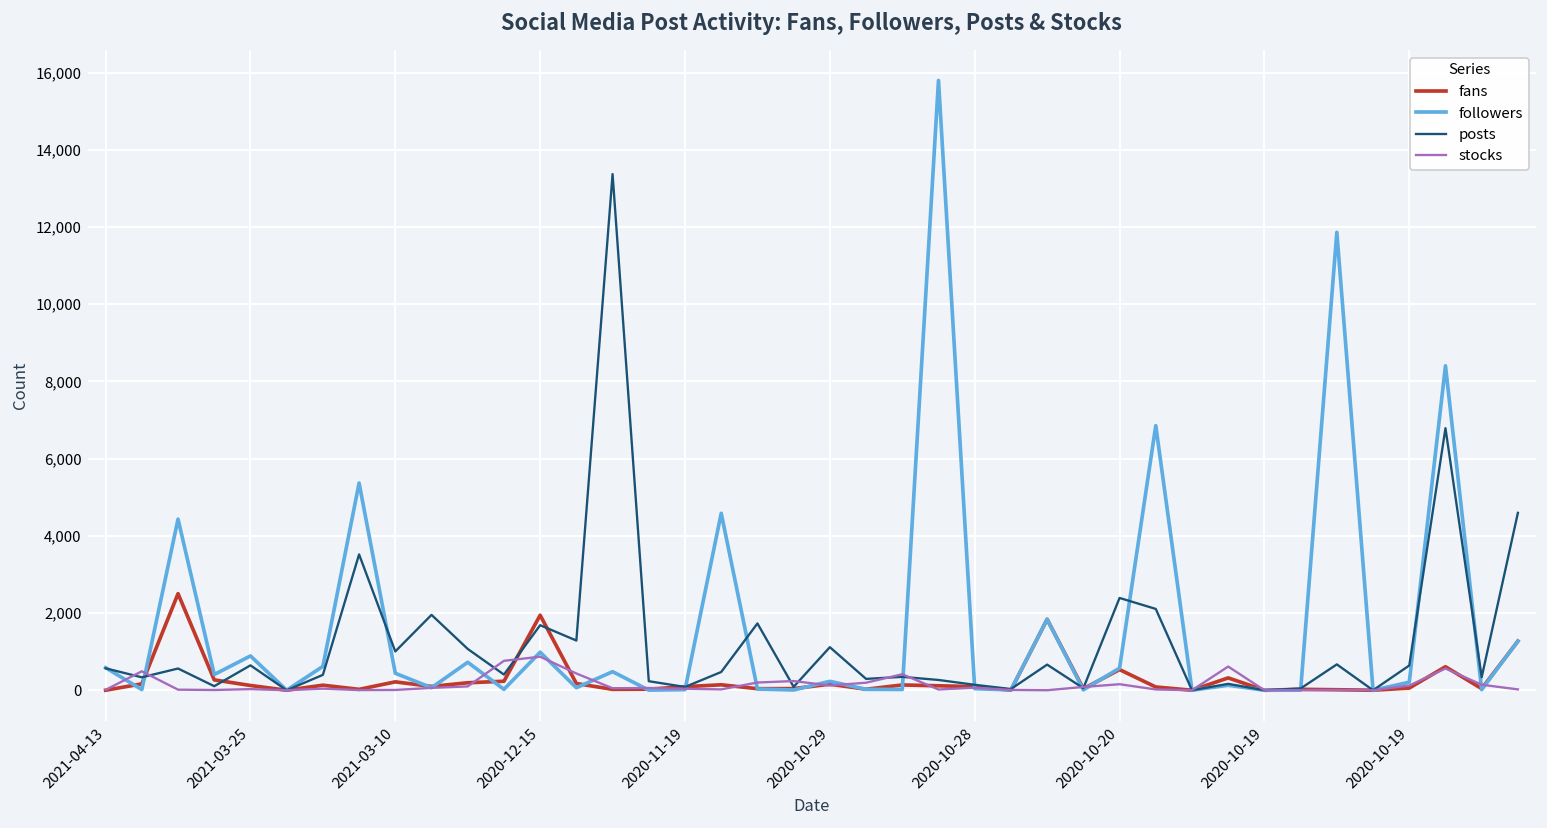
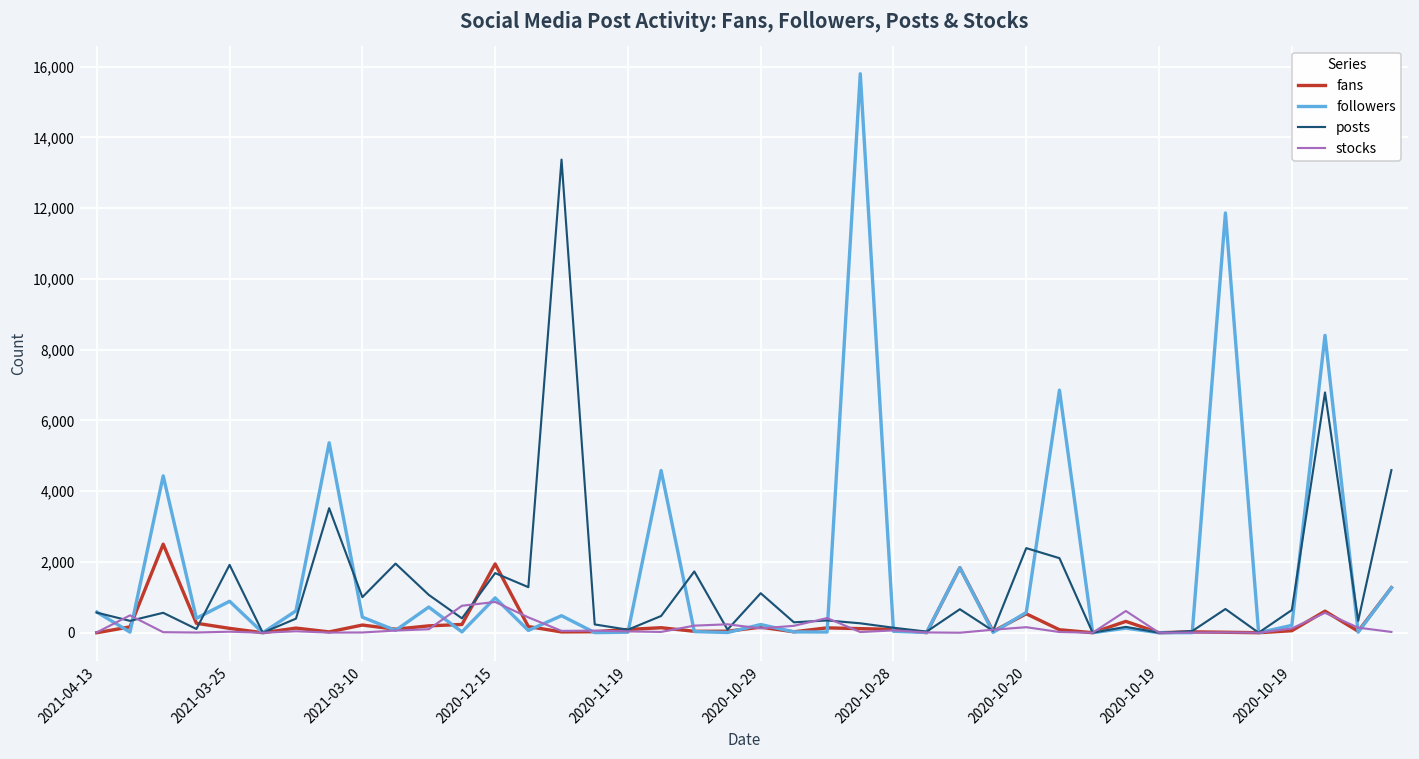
  {
    "fans": {
      "2021-03-25": "100",
      "2020-12-15": "1,900"
    },
    "followers": {
      "2021-03-25": "900",
      "2020-12-15": "1,000"
    },
    "posts": {
-     "2021-03-25": "600",
+     "2021-03-25": "1,900",
      "2020-12-15": "1,700"
    },
    "stocks": {
      "2021-03-25": "0",
      "2020-12-15": "900"
    }
  }
